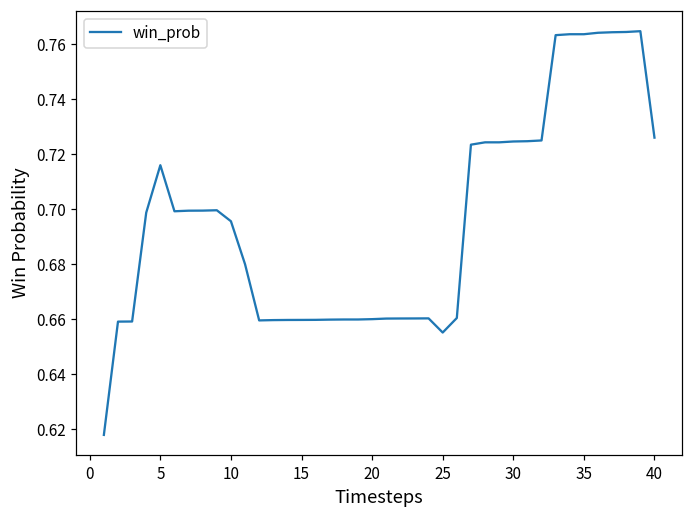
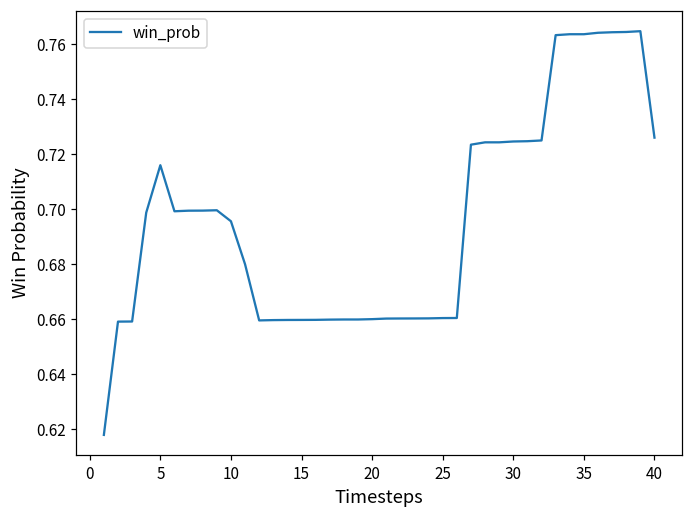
  {
    "5": 0.716,
    "10": 0.696,
    "15": 0.660,
    "20": 0.660,
-   "25": 0.655,
+   "25": 0.660,
    "30": 0.725,
    "35": 0.764,
    "40": 0.726
  }
